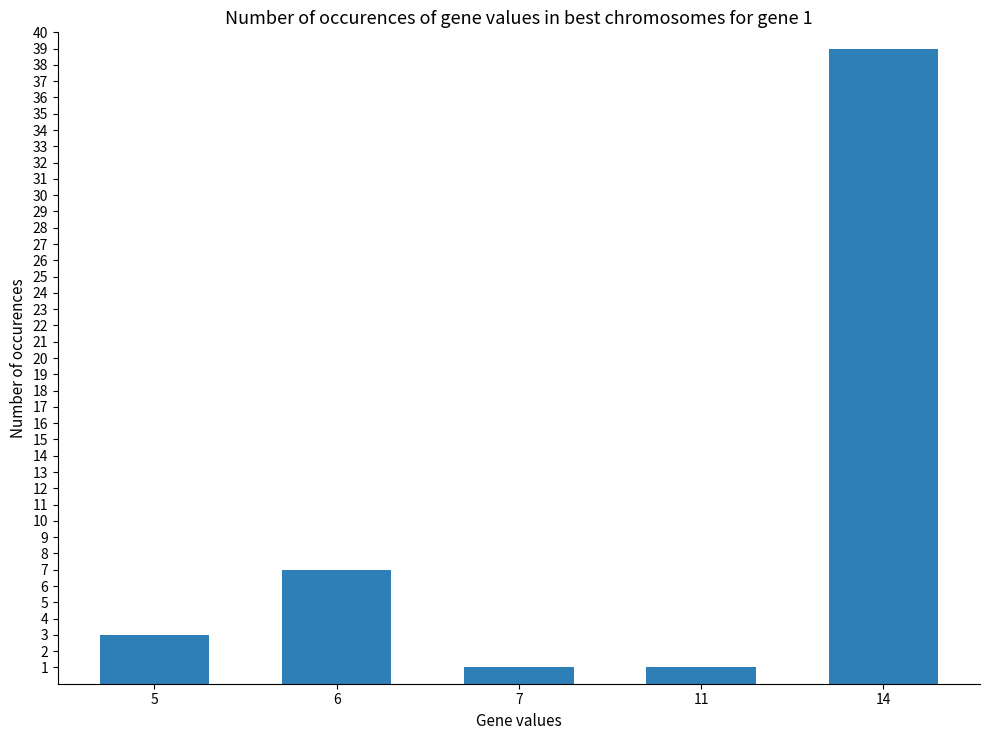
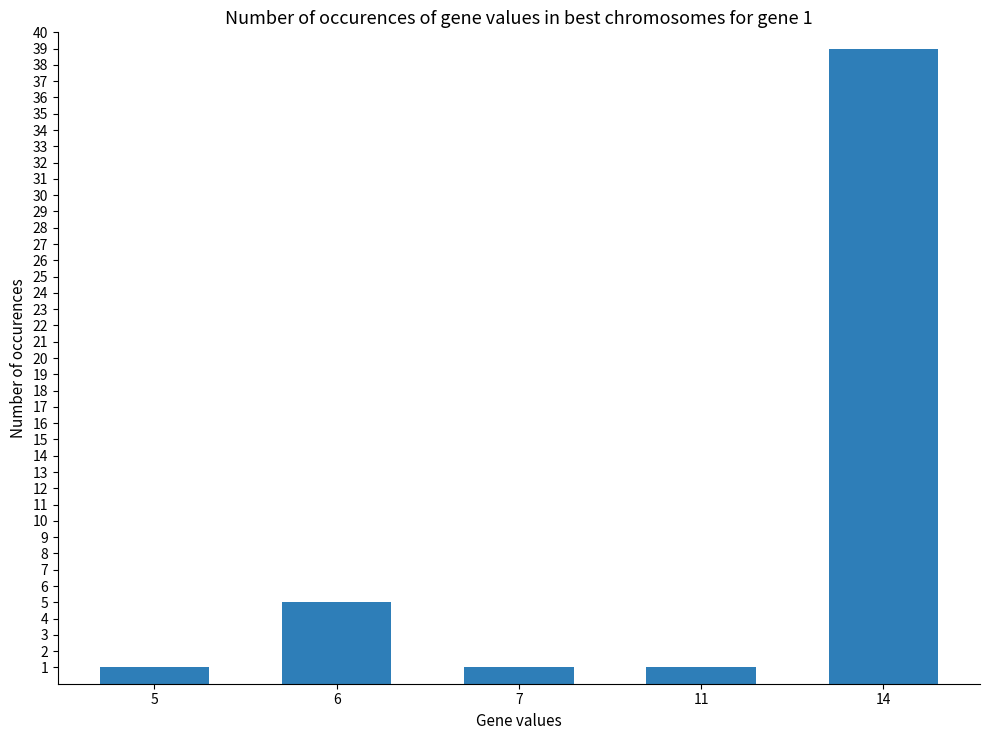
  {
-   "5": 3,
-   "6": 7,
+   "5": 1,
+   "6": 5,
    "7": 1,
    "11": 1,
    "14": 39
  }
